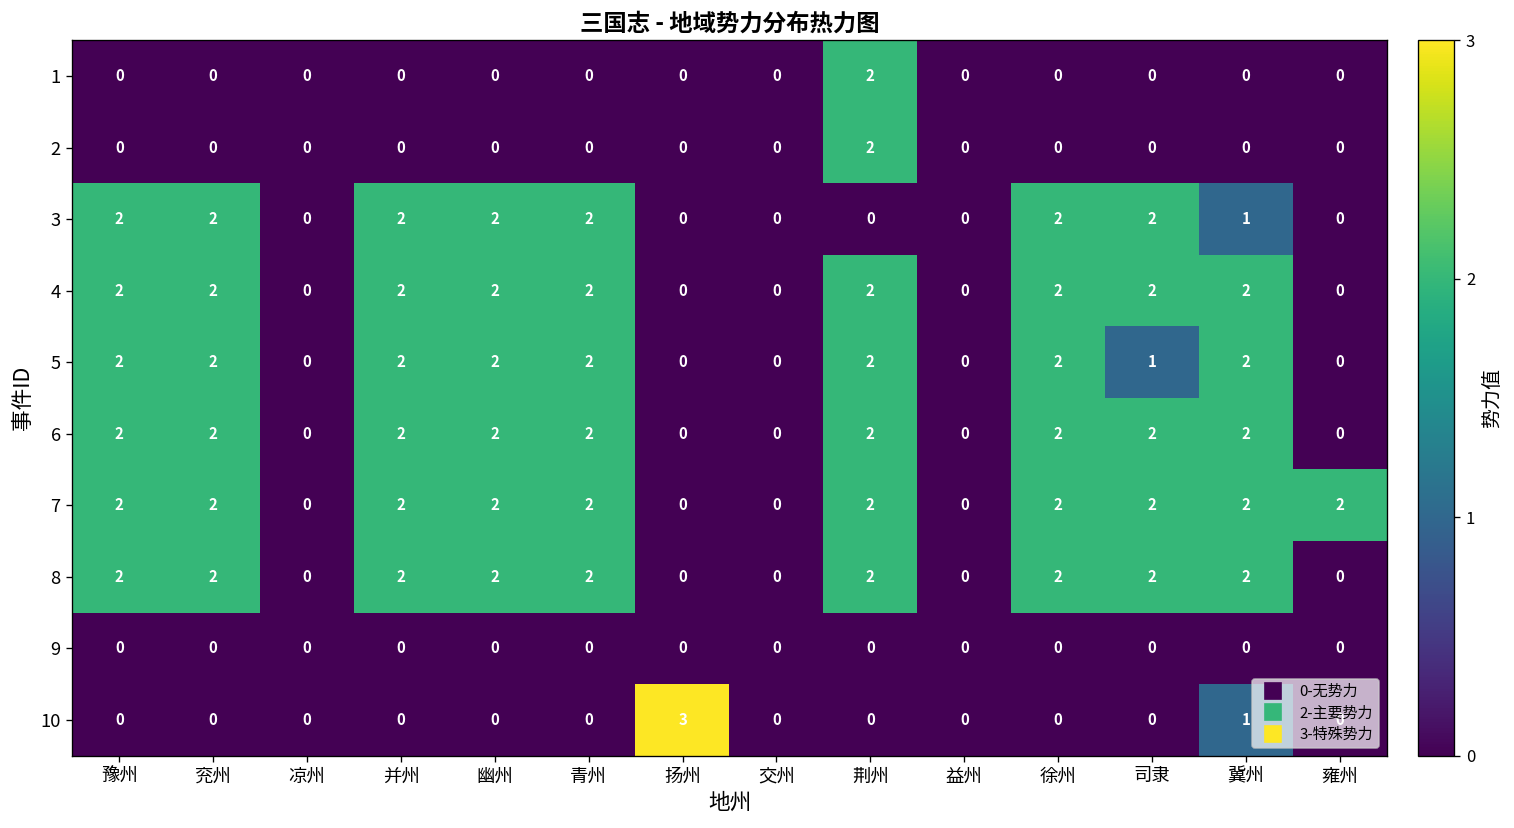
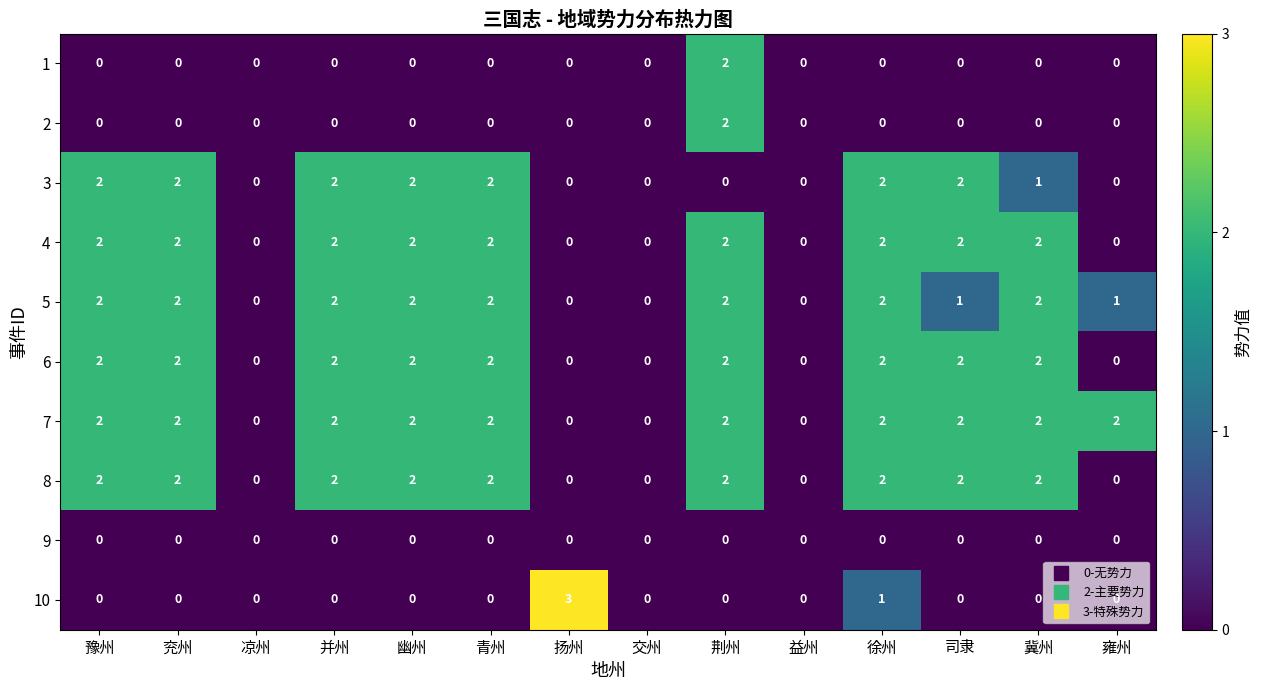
  {
    "1": {
      "豫州": 0,
      "兖州": 0,
      "凉州": 0,
      "并州": 0,
      "幽州": 0,
      "青州": 0,
      "扬州": 0,
      "交州": 0,
      "荆州": 2,
      "益州": 0,
      "徐州": 0,
      "司隶": 0,
      "冀州": 0,
      "雍州": 0
    },
    "2": {
      "豫州": 0,
      "兖州": 0,
      "凉州": 0,
      "并州": 0,
      "幽州": 0,
      "青州": 0,
      "扬州": 0,
      "交州": 0,
      "荆州": 2,
      "益州": 0,
      "徐州": 0,
      "司隶": 0,
      "冀州": 0,
      "雍州": 0
    },
    "3": {
      "豫州": 2,
      "兖州": 2,
      "凉州": 0,
      "并州": 2,
      "幽州": 2,
      "青州": 2,
      "扬州": 0,
      "交州": 0,
      "荆州": 0,
      "益州": 0,
      "徐州": 2,
      "司隶": 2,
      "冀州": 1,
      "雍州": 0
    },
    "4": {
      "豫州": 2,
      "兖州": 2,
      "凉州": 0,
      "并州": 2,
      "幽州": 2,
      "青州": 2,
      "扬州": 0,
      "交州": 0,
      "荆州": 2,
      "益州": 0,
      "徐州": 2,
      "司隶": 2,
      "冀州": 2,
      "雍州": 0
    },
    "5": {
      "豫州": 2,
      "兖州": 2,
      "凉州": 0,
      "并州": 2,
      "幽州": 2,
      "青州": 2,
      "扬州": 0,
      "交州": 0,
      "荆州": 2,
      "益州": 0,
      "徐州": 2,
      "司隶": 1,
      "冀州": 2,
-     "雍州": 0
+     "雍州": 1
    },
    "6": {
      "豫州": 2,
      "兖州": 2,
      "凉州": 0,
      "并州": 2,
      "幽州": 2,
      "青州": 2,
      "扬州": 0,
      "交州": 0,
      "荆州": 2,
      "益州": 0,
      "徐州": 2,
      "司隶": 2,
      "冀州": 2,
      "雍州": 0
    },
    "7": {
      "豫州": 2,
      "兖州": 2,
      "凉州": 0,
      "并州": 2,
      "幽州": 2,
      "青州": 2,
      "扬州": 0,
      "交州": 0,
      "荆州": 2,
      "益州": 0,
      "徐州": 2,
      "司隶": 2,
      "冀州": 2,
      "雍州": 2
    },
    "8": {
      "豫州": 2,
      "兖州": 2,
      "凉州": 0,
      "并州": 2,
      "幽州": 2,
      "青州": 2,
      "扬州": 0,
      "交州": 0,
      "荆州": 2,
      "益州": 0,
      "徐州": 2,
      "司隶": 2,
      "冀州": 2,
      "雍州": 0
    },
    "9": {
      "豫州": 0,
      "兖州": 0,
      "凉州": 0,
      "并州": 0,
      "幽州": 0,
      "青州": 0,
      "扬州": 0,
      "交州": 0,
      "荆州": 0,
      "益州": 0,
      "徐州": 0,
      "司隶": 0,
      "冀州": 0,
      "雍州": 0
    },
    "10": {
      "豫州": 0,
      "兖州": 0,
      "凉州": 0,
      "并州": 0,
      "幽州": 0,
      "青州": 0,
      "扬州": 3,
      "交州": 0,
      "荆州": 0,
      "益州": 0,
-     "徐州": 0,
+     "徐州": 1,
      "司隶": 0,
-     "冀州": 1
+     "冀州": 0
    }
  }
